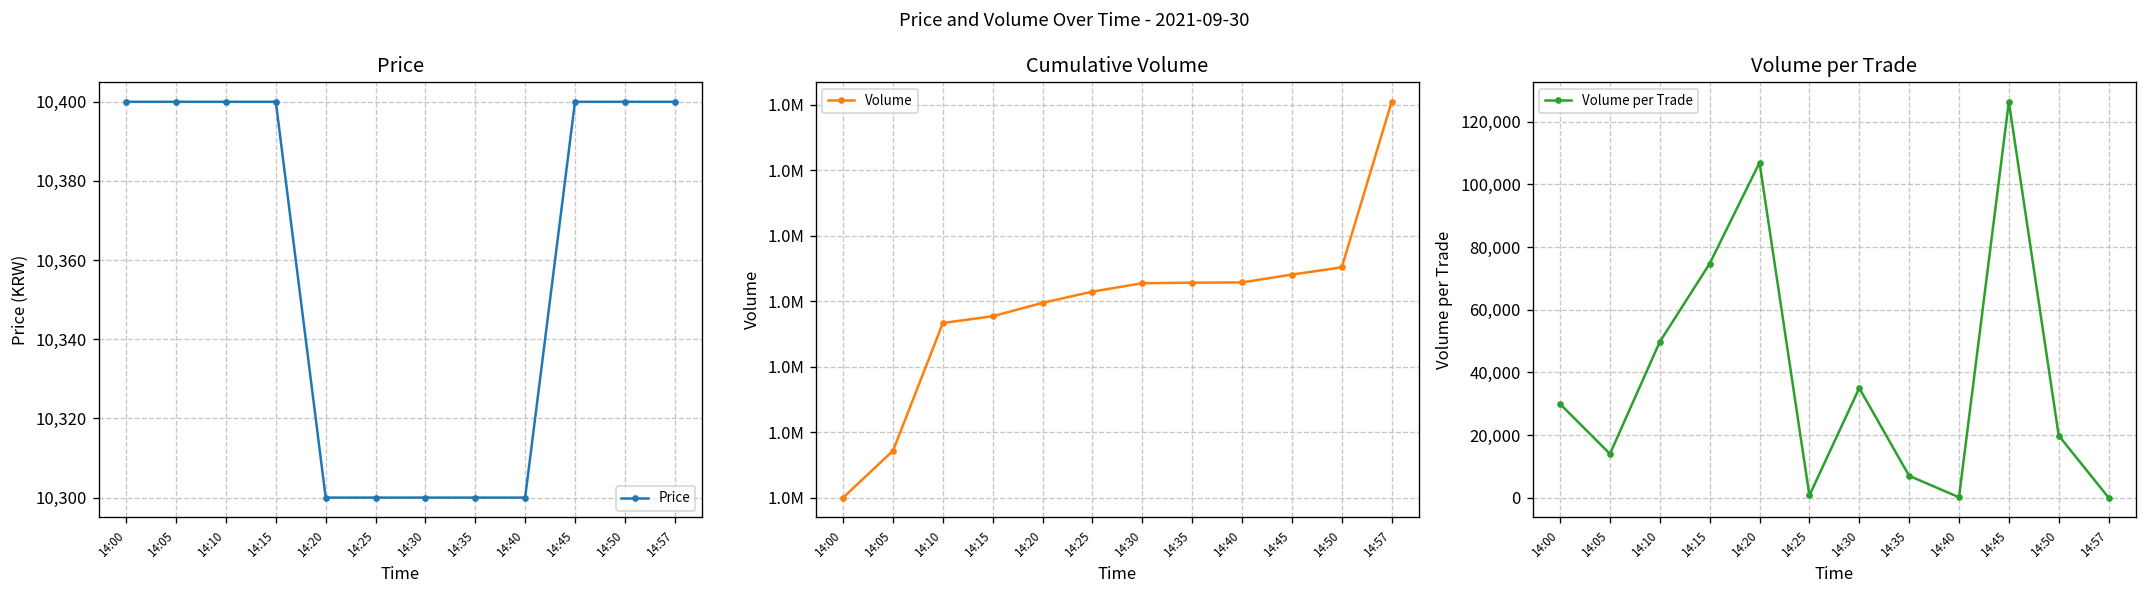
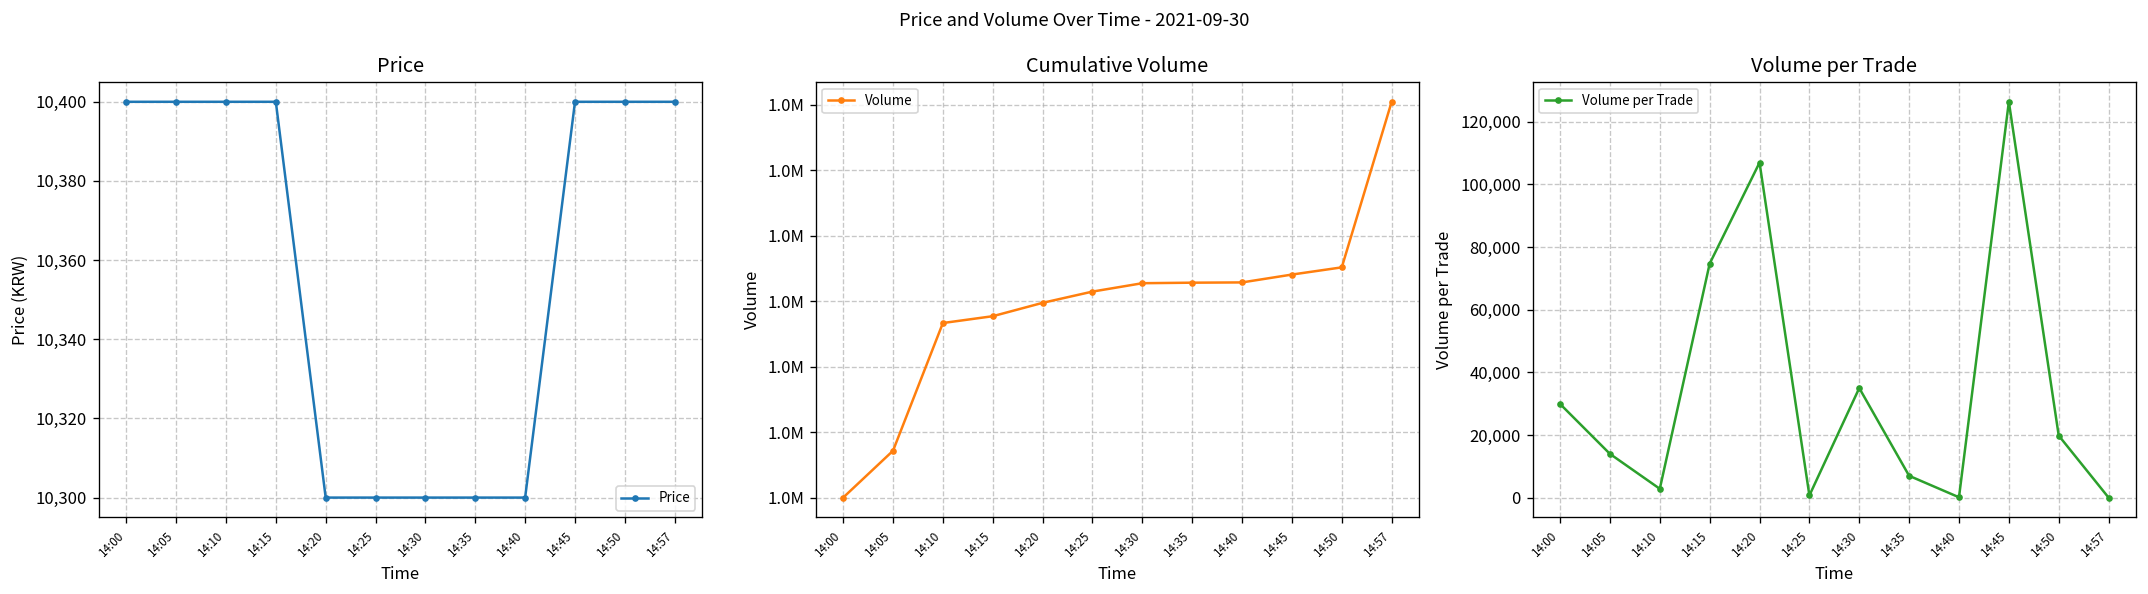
  {
    "Price": {
      "14:00": "10,400",
      "14:05": "10,400",
      "14:10": "10,400",
      "14:15": "10,400",
      "14:20": "10,300",
      "14:25": "10,300",
      "14:30": "10,300",
      "14:35": "10,300",
      "14:40": "10,300",
      "14:45": "10,400",
      "14:50": "10,400",
      "14:57": "10,400"
    },
    "Volume per Trade": {
      "14:00": "30,000",
      "14:05": "14,000",
-     "14:10": "50,000",
+     "14:10": "3,000",
      "14:15": "75,000",
      "14:20": "107,000",
      "14:25": "1,000",
      "14:30": "35,000",
      "14:35": "7,000",
      "14:40": "0",
      "14:45": "126,000",
      "14:50": "20,000",
      "14:57": "0"
    }
  }
